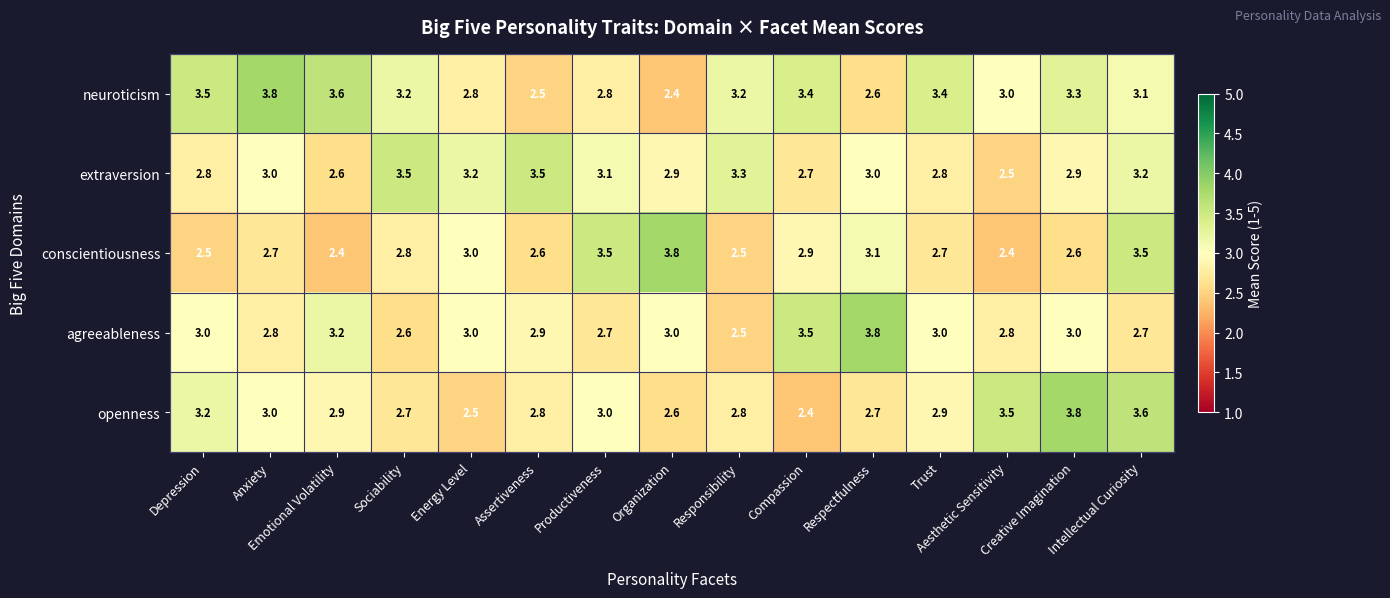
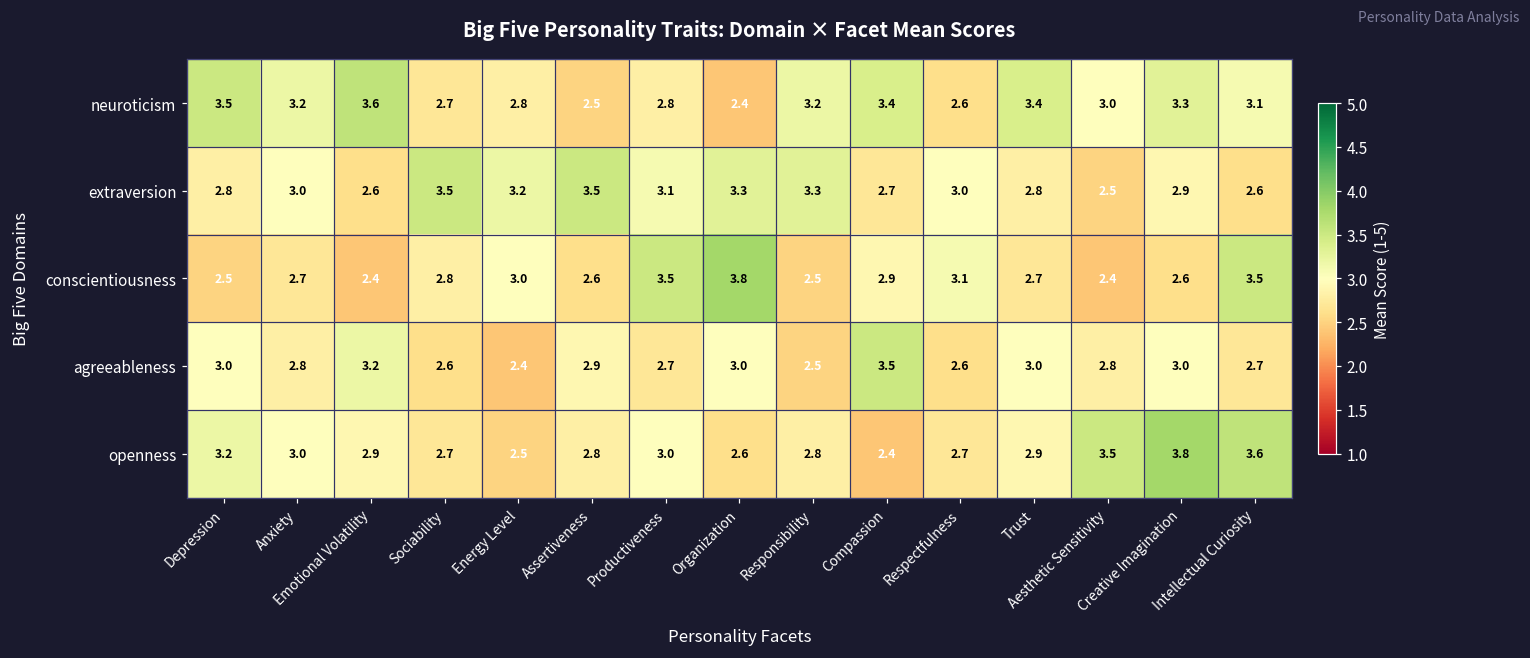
  {
    "neuroticism": {
      "Depression": 3.5,
-     "Anxiety": 3.8,
+     "Anxiety": 3.2,
      "Emotional Volatility": 3.6,
-     "Sociability": 3.2,
+     "Sociability": 2.7,
      "Energy Level": 2.8,
      "Assertiveness": 2.5,
      "Productiveness": 2.8,
      "Organization": 2.4,
      "Responsibility": 3.2,
      "Compassion": 3.4,
      "Respectfulness": 2.6,
      "Trust": 3.4,
      "Aesthetic Sensitivity": 3.0,
      "Creative Imagination": 3.3,
      "Intellectual Curiosity": 3.1
    },
    "extraversion": {
      "Depression": 2.8,
      "Anxiety": 3.0,
      "Emotional Volatility": 2.6,
      "Sociability": 3.5,
      "Energy Level": 3.2,
      "Assertiveness": 3.5,
      "Productiveness": 3.1,
-     "Organization": 2.9,
+     "Organization": 3.3,
      "Responsibility": 3.3,
      "Compassion": 2.7,
      "Respectfulness": 3.0,
      "Trust": 2.8,
      "Aesthetic Sensitivity": 2.5,
      "Creative Imagination": 2.9,
-     "Intellectual Curiosity": 3.2
+     "Intellectual Curiosity": 2.6
    },
    "conscientiousness": {
      "Depression": 2.5,
      "Anxiety": 2.7,
      "Emotional Volatility": 2.4,
      "Sociability": 2.8,
      "Energy Level": 3.0,
      "Assertiveness": 2.6,
      "Productiveness": 3.5,
      "Organization": 3.8,
      "Responsibility": 2.5,
      "Compassion": 2.9,
      "Respectfulness": 3.1,
      "Trust": 2.7,
      "Aesthetic Sensitivity": 2.4,
      "Creative Imagination": 2.6,
      "Intellectual Curiosity": 3.5
    },
    "agreeableness": {
      "Depression": 3.0,
      "Anxiety": 2.8,
      "Emotional Volatility": 3.2,
      "Sociability": 2.6,
-     "Energy Level": 3.0,
+     "Energy Level": 2.4,
      "Assertiveness": 2.9,
      "Productiveness": 2.7,
      "Organization": 3.0,
      "Responsibility": 2.5,
      "Compassion": 3.5,
-     "Respectfulness": 3.8,
+     "Respectfulness": 2.6,
      "Trust": 3.0,
      "Aesthetic Sensitivity": 2.8,
      "Creative Imagination": 3.0,
      "Intellectual Curiosity": 2.7
    },
    "openness": {
      "Depression": 3.2,
      "Anxiety": 3.0,
      "Emotional Volatility": 2.9,
      "Sociability": 2.7,
      "Energy Level": 2.5,
      "Assertiveness": 2.8,
      "Productiveness": 3.0,
      "Organization": 2.6,
      "Responsibility": 2.8,
      "Compassion": 2.4,
      "Respectfulness": 2.7,
      "Trust": 2.9,
      "Aesthetic Sensitivity": 3.5,
      "Creative Imagination": 3.8,
      "Intellectual Curiosity": 3.6
    }
  }
